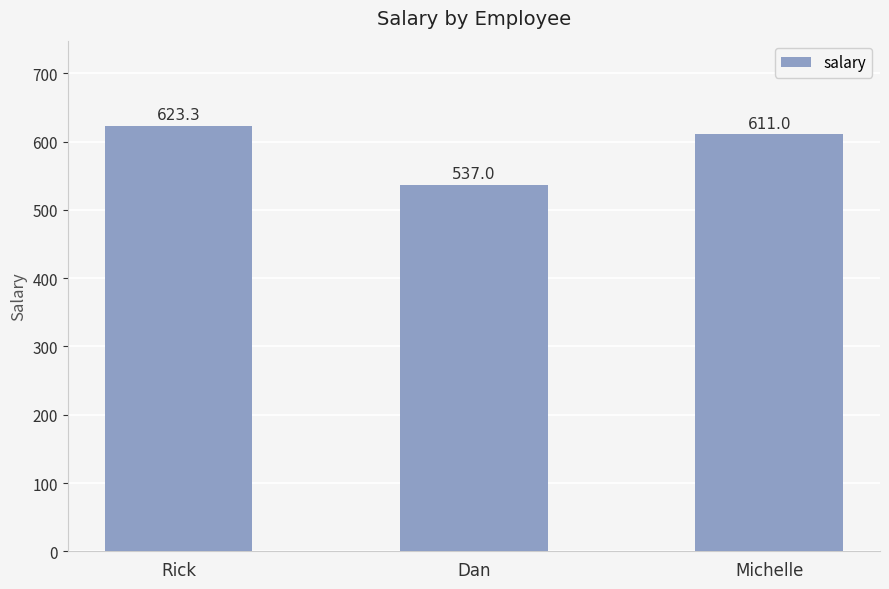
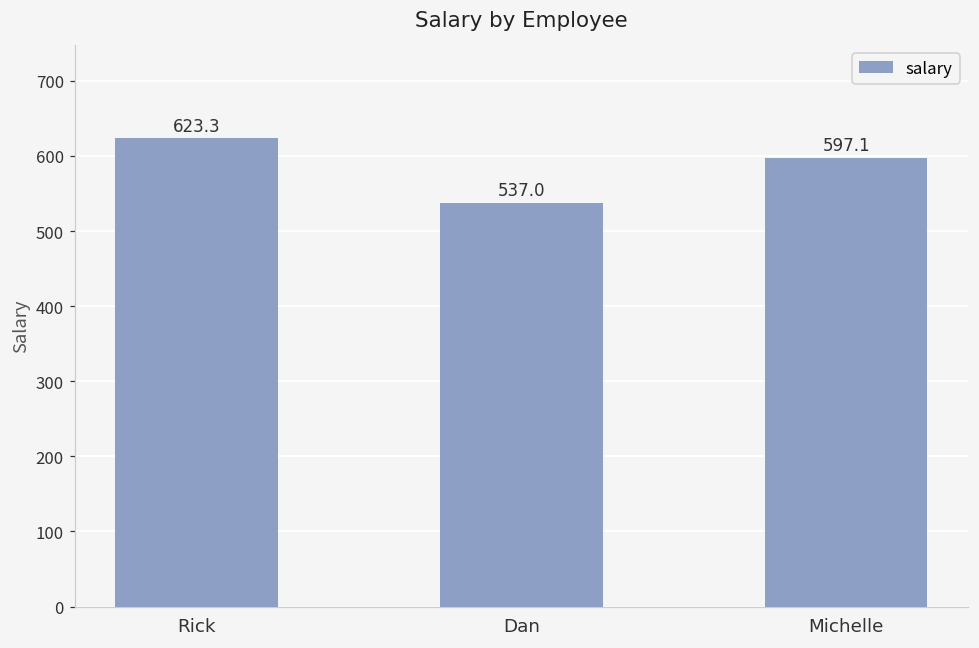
  {
    "Rick": 623.3,
    "Dan": 537.0,
-   "Michelle": 611.0
+   "Michelle": 597.1
  }
